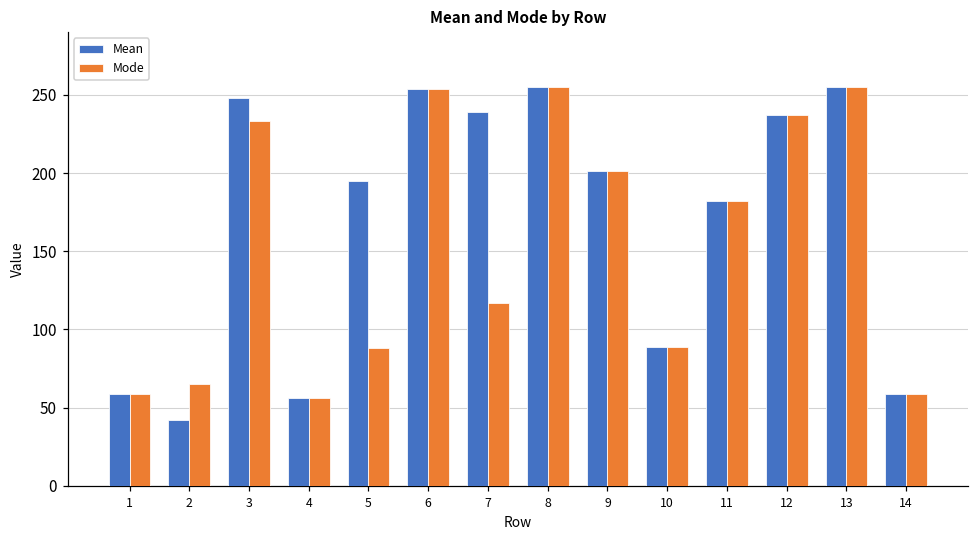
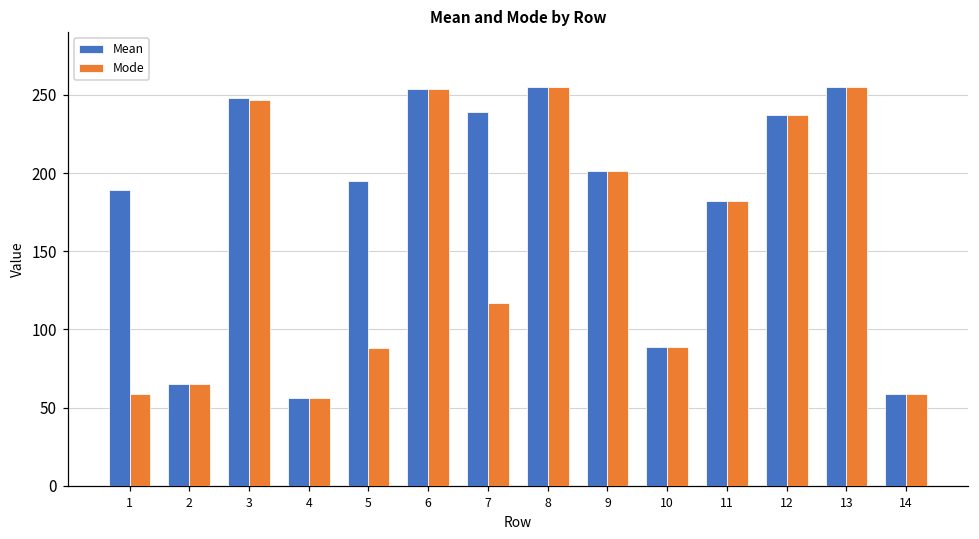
  {
    "Mean": {
-     "1": 59,
-     "2": 42,
+     "1": 189,
+     "2": 65,
      "3": 248,
      "4": 56,
      "5": 195,
      "6": 254,
      "7": 239,
      "8": 255,
      "9": 201,
      "10": 89,
      "11": 182,
      "12": 237,
      "13": 255,
      "14": 59
    },
    "Mode": {
      "1": 59,
      "2": 65,
-     "3": 233,
+     "3": 247,
      "4": 56,
      "5": 88,
      "6": 254,
      "7": 117,
      "8": 255,
      "9": 201,
      "10": 89,
      "11": 182,
      "12": 237,
      "13": 255,
      "14": 59
    }
  }
